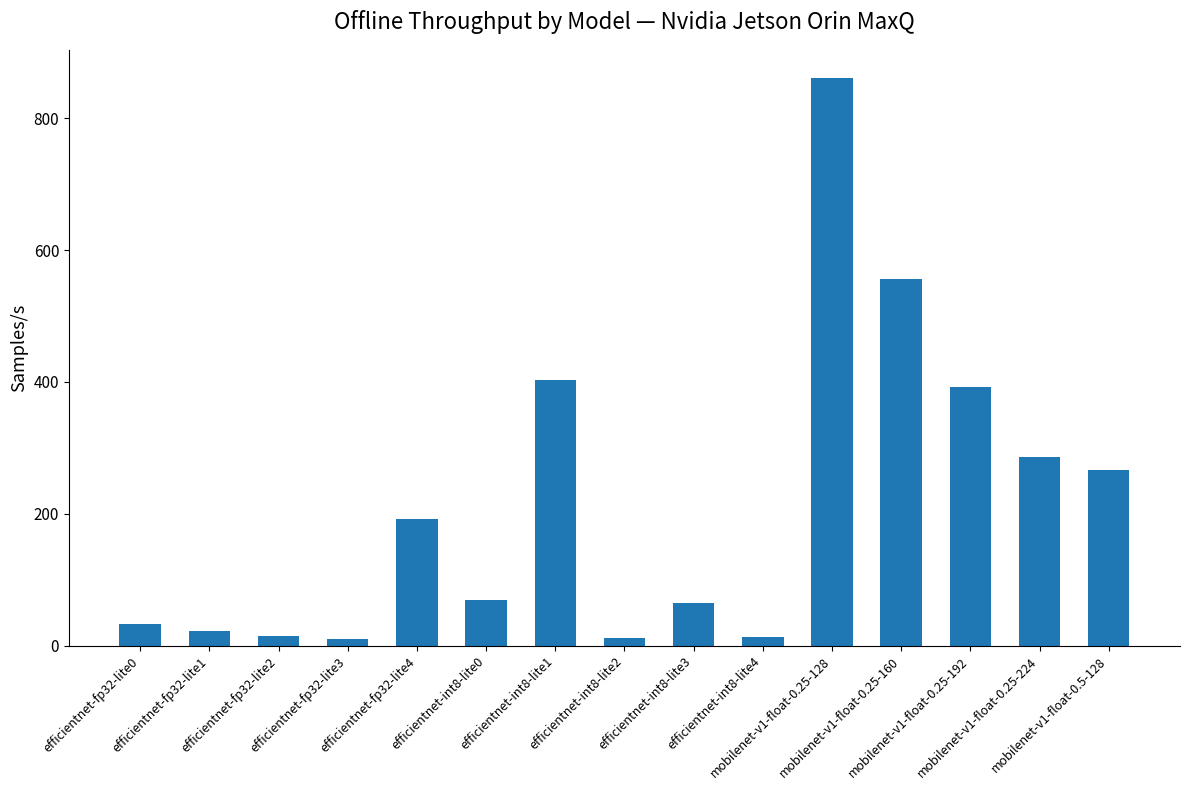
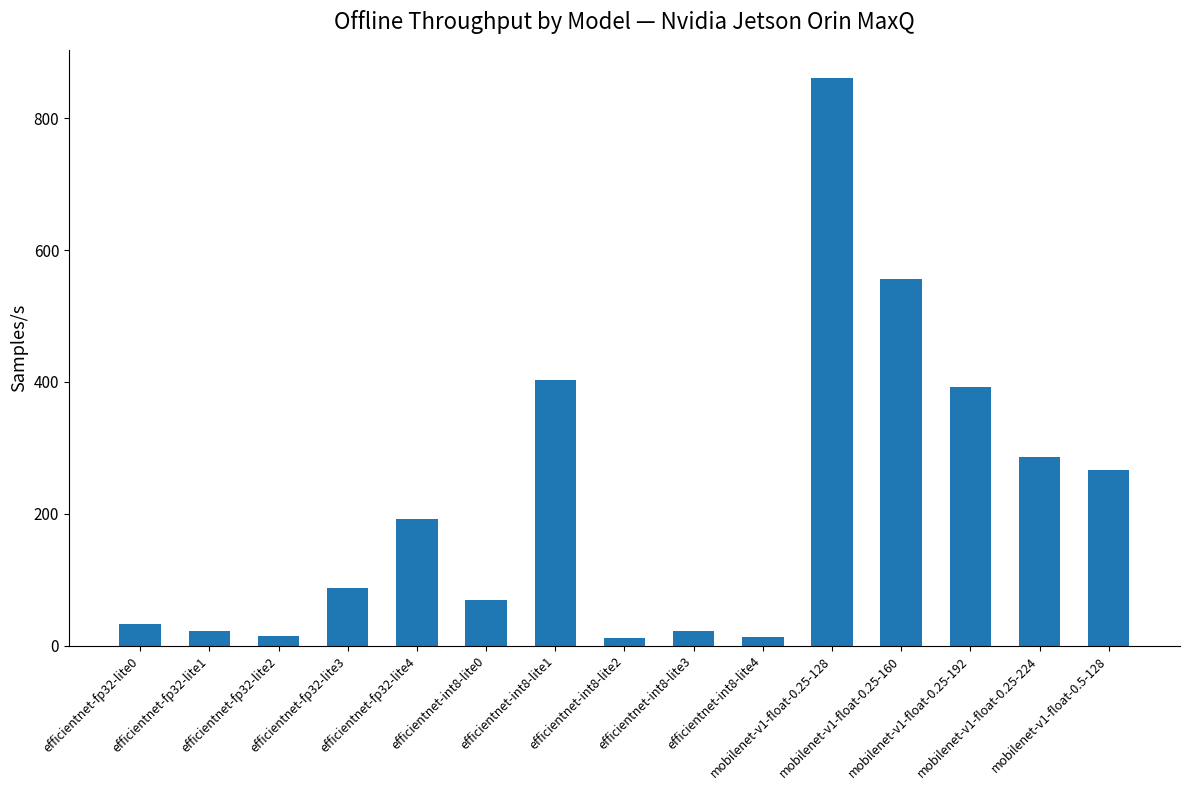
  {
    "efficientnet-fp32-lite0": 30,
    "efficientnet-fp32-lite1": 20,
    "efficientnet-fp32-lite2": 20,
-   "efficientnet-fp32-lite3": 10,
+   "efficientnet-fp32-lite3": 90,
    "efficientnet-fp32-lite4": 190,
    "efficientnet-int8-lite0": 70,
    "efficientnet-int8-lite1": 400,
    "efficientnet-int8-lite2": 10,
-   "efficientnet-int8-lite3": 60,
+   "efficientnet-int8-lite3": 20,
    "efficientnet-int8-lite4": 10,
    "mobilenet-v1-float-0.25-128": 860,
    "mobilenet-v1-float-0.25-160": 560,
    "mobilenet-v1-float-0.25-192": 390,
    "mobilenet-v1-float-0.25-224": 290,
    "mobilenet-v1-float-0.5-128": 270
  }
